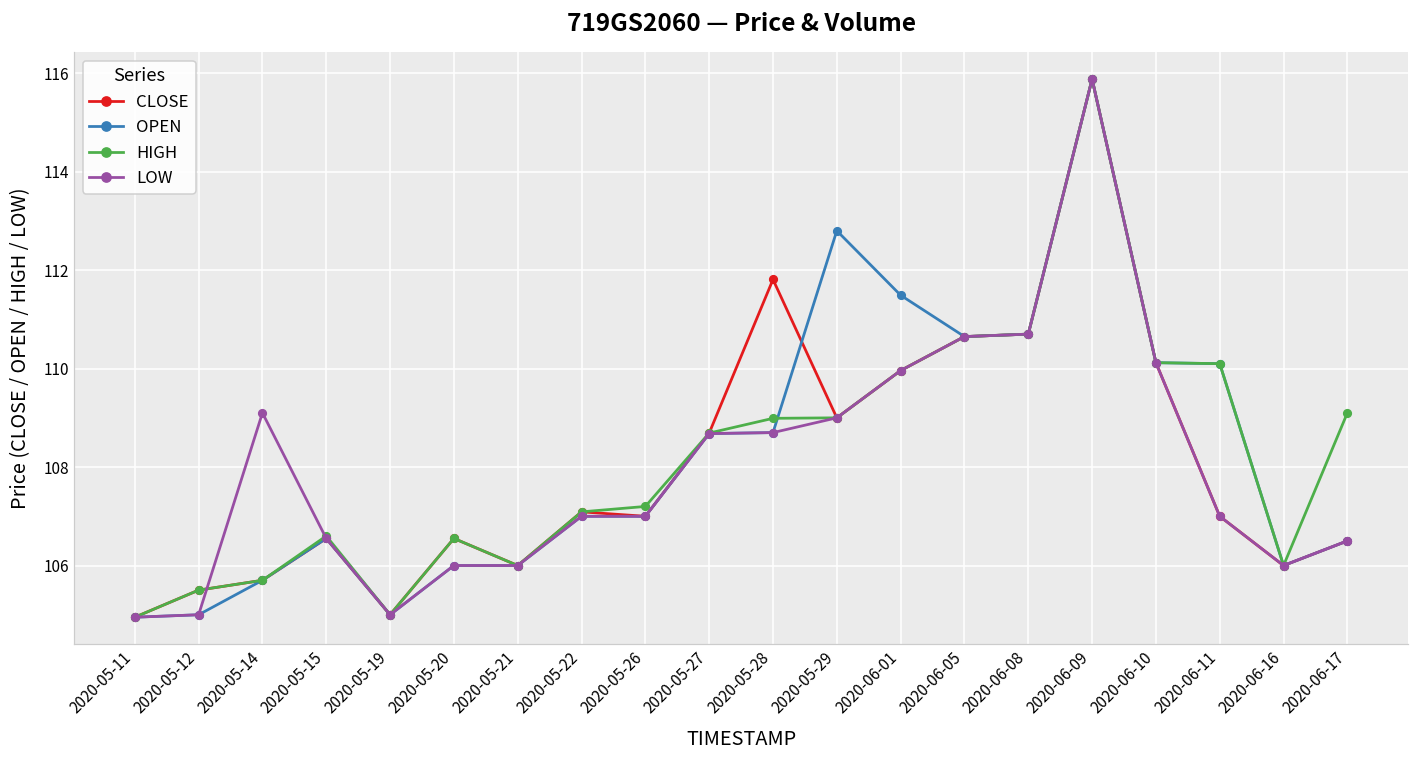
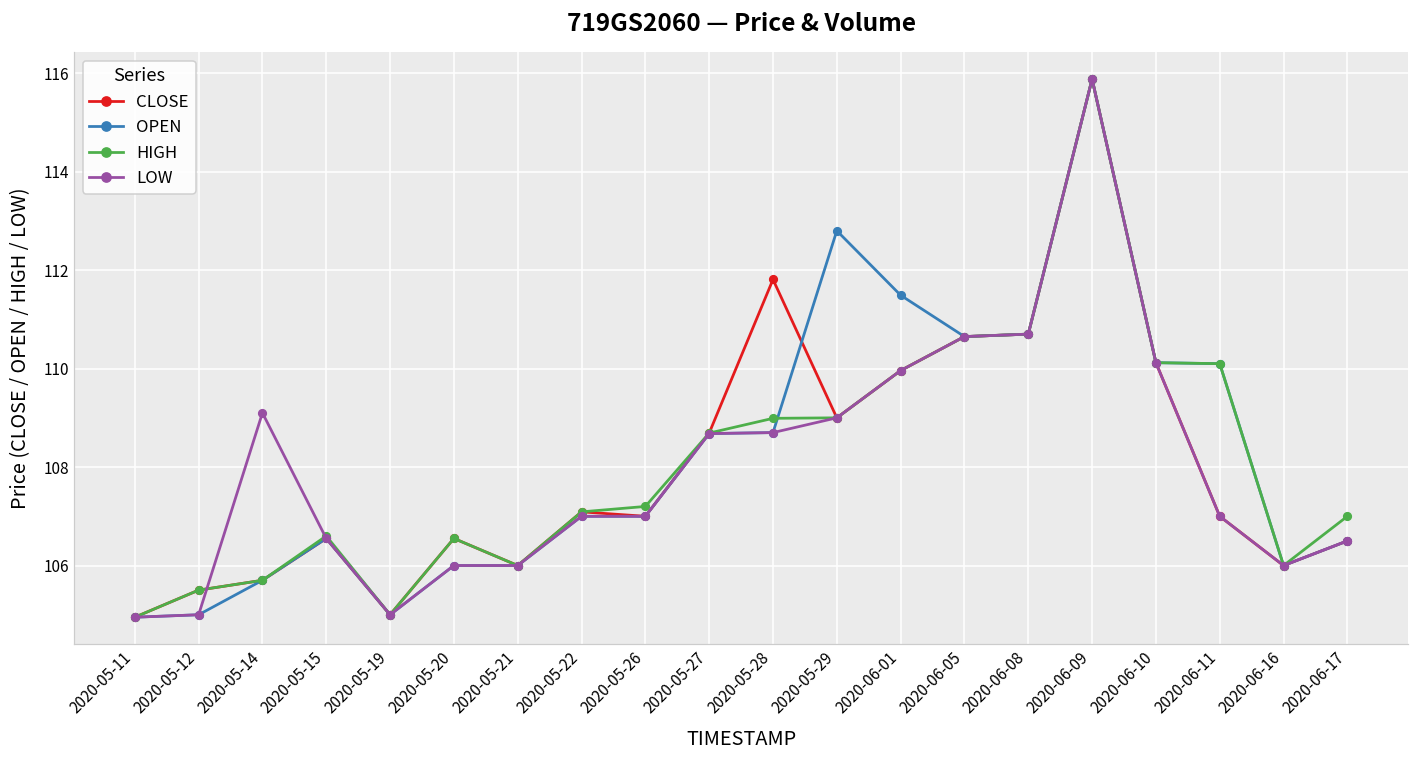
  {
    "CLOSE": {
      "2020-05-28": 111.8
    },
    "OPEN": {
      "2020-05-29": 112.8,
      "2020-06-01": 111.5
    },
    "HIGH": {
      "2020-05-26": 107.2,
      "2020-05-28": 109.0,
-     "2020-06-17": 109.1
+     "2020-06-17": 107.0
    },
    "LOW": {
      "2020-05-14": 109.1
    }
  }
